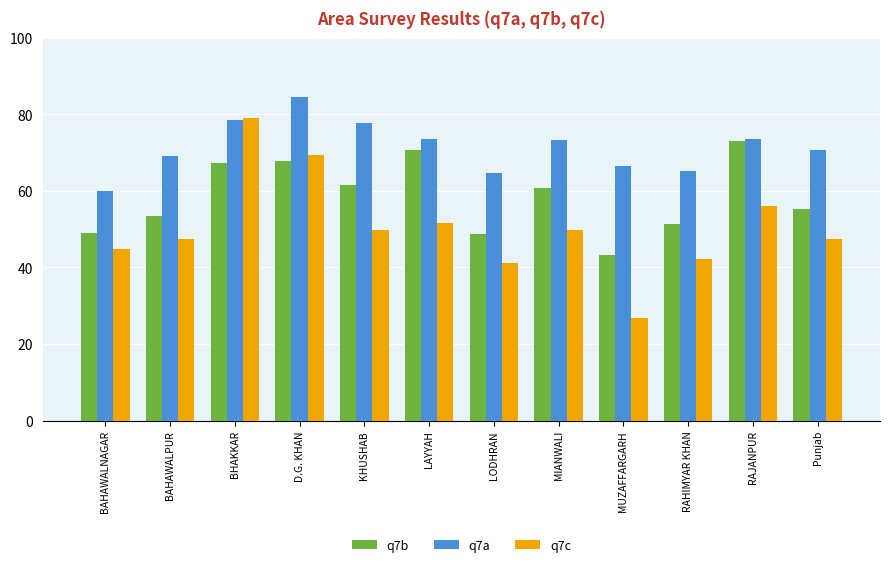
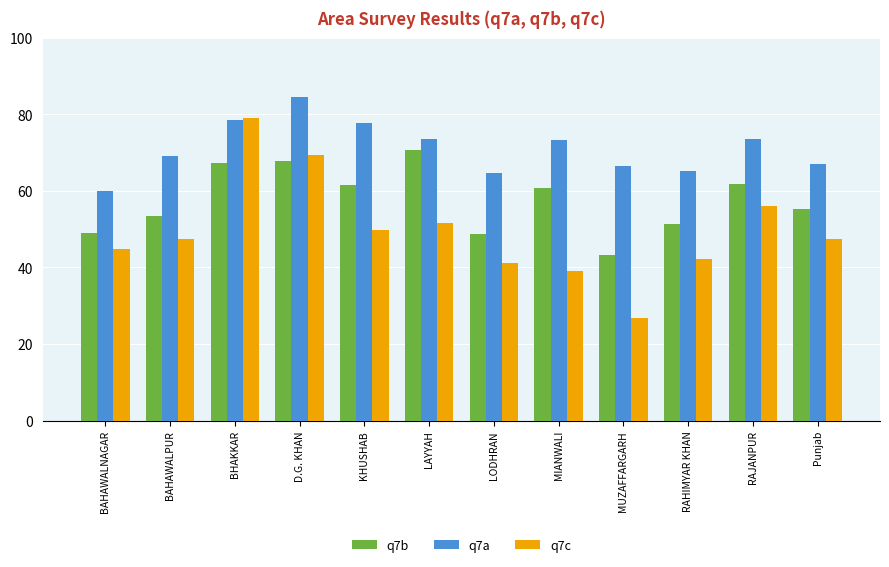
  {
    "q7b": {
      "BAHAWALNAGAR": 49,
      "BAHAWALPUR": 53,
      "BHAKKAR": 67,
      "D.G. KHAN": 68,
      "KHUSHAB": 62,
      "LAYYAH": 71,
      "LODHRAN": 49,
      "MIANWALI": 61,
      "MUZAFFARGARH": 43,
      "RAHIMYAR KHAN": 51,
-     "RAJANPUR": 73,
+     "RAJANPUR": 62,
      "Punjab": 55
    },
    "q7a": {
      "BAHAWALNAGAR": 60,
      "BAHAWALPUR": 69,
      "BHAKKAR": 79,
      "D.G. KHAN": 85,
      "KHUSHAB": 78,
      "LAYYAH": 73,
      "LODHRAN": 65,
      "MIANWALI": 73,
      "MUZAFFARGARH": 67,
      "RAHIMYAR KHAN": 65,
      "RAJANPUR": 73,
-     "Punjab": 71
+     "Punjab": 67
    },
    "q7c": {
      "BAHAWALNAGAR": 45,
      "BAHAWALPUR": 47,
      "BHAKKAR": 79,
      "D.G. KHAN": 69,
      "KHUSHAB": 50,
      "LAYYAH": 52,
      "LODHRAN": 41,
-     "MIANWALI": 50,
+     "MIANWALI": 39,
      "MUZAFFARGARH": 27,
      "RAHIMYAR KHAN": 42,
      "RAJANPUR": 56,
      "Punjab": 47
    }
  }
